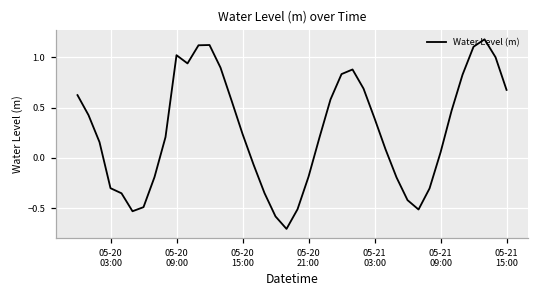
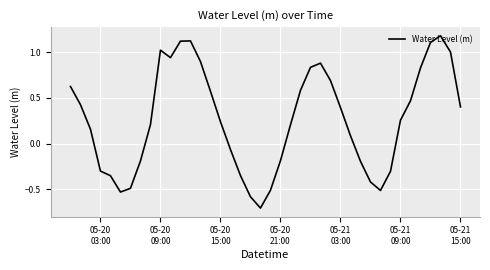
  {
    "05-20 03:00": -0.3,
    "05-20 09:00": 1.0,
    "05-20 15:00": 0.2,
    "05-20 21:00": -0.2,
    "05-21 03:00": 0.4,
-   "05-21 09:00": 0.1,
-   "05-21 15:00": 0.7
+   "05-21 09:00": 0.3,
+   "05-21 15:00": 0.4
  }
